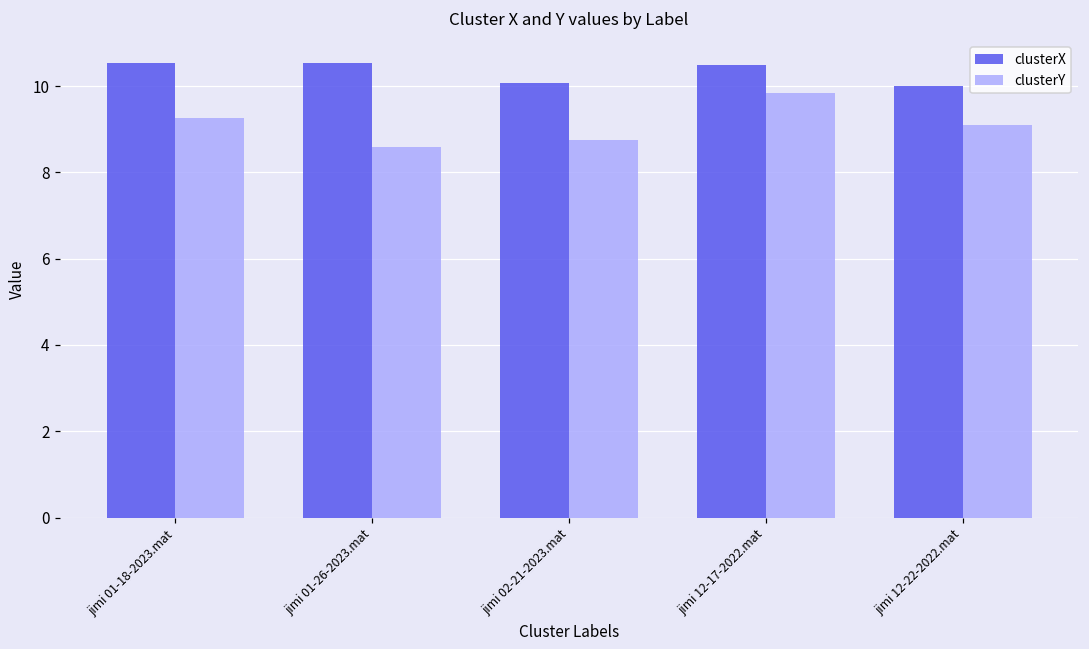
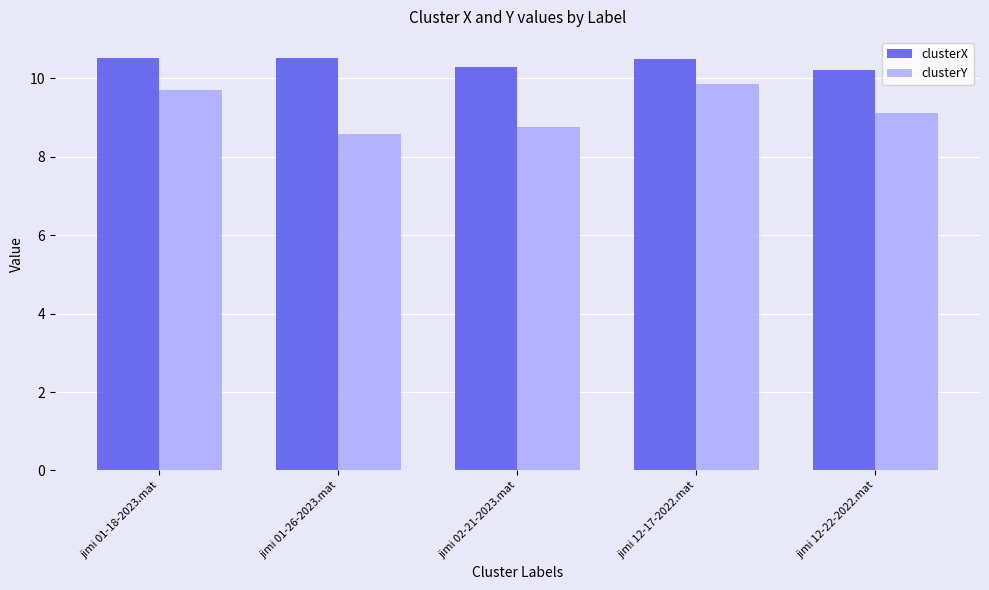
  {
    "clusterX": {
      "jimi 01-18-2023.mat": 10.5,
      "jimi 01-26-2023.mat": 10.5,
-     "jimi 02-21-2023.mat": 10.1,
+     "jimi 02-21-2023.mat": 10.3,
      "jimi 12-17-2022.mat": 10.5,
-     "jimi 12-22-2022.mat": 10.0
+     "jimi 12-22-2022.mat": 10.2
    },
    "clusterY": {
-     "jimi 01-18-2023.mat": 9.3,
+     "jimi 01-18-2023.mat": 9.7,
      "jimi 01-26-2023.mat": 8.6,
      "jimi 02-21-2023.mat": 8.8,
      "jimi 12-17-2022.mat": 9.8,
      "jimi 12-22-2022.mat": 9.1
    }
  }
